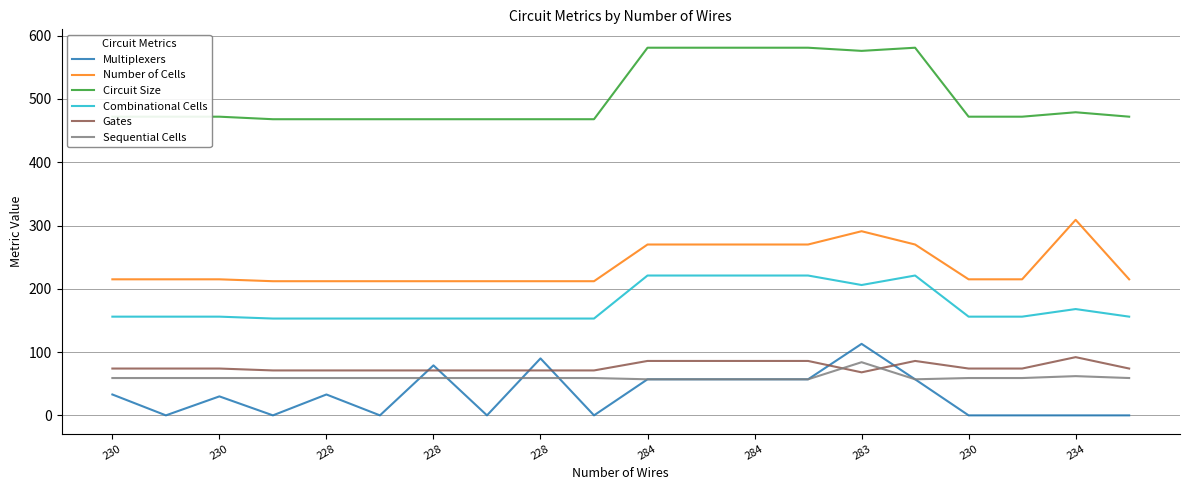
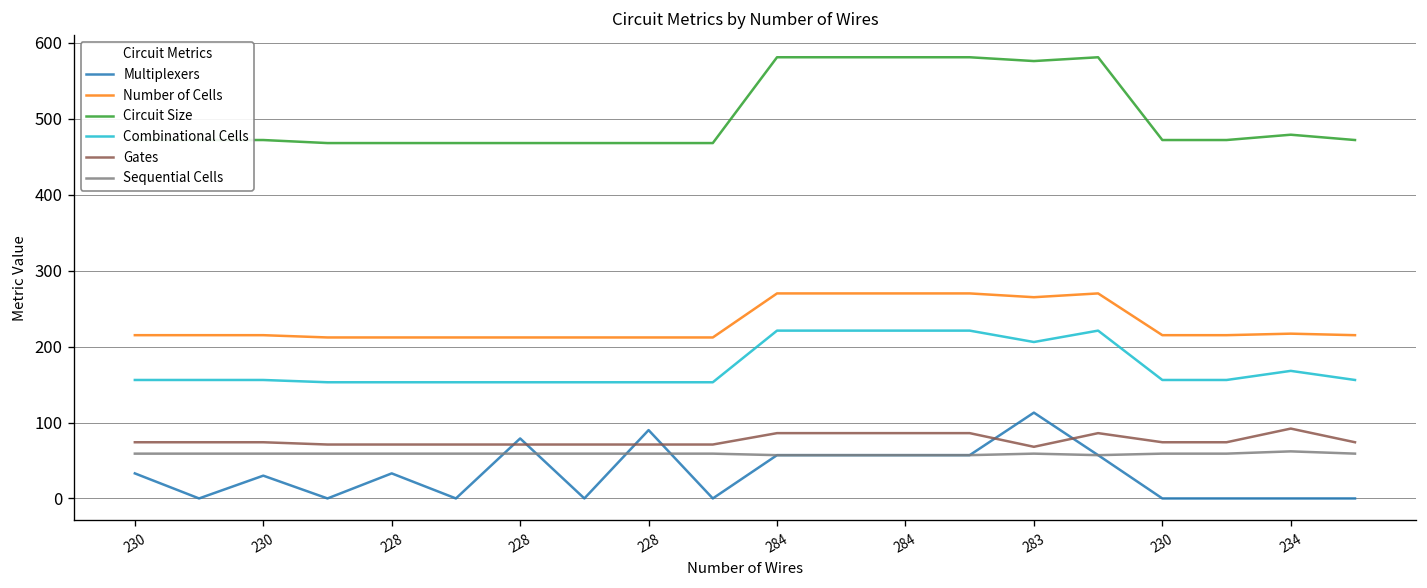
  {
    "Multiplexers": {
      "283": 110,
      "234": 0
    },
    "Number of Cells": {
-     "283": 290,
-     "234": 310
+     "283": 270,
+     "234": 220
    },
    "Circuit Size": {
      "283": 580,
      "234": 480
    },
    "Combinational Cells": {
      "283": 210,
      "234": 170
    },
    "Gates": {
      "283": 70,
      "234": 90
    },
    "Sequential Cells": {
-     "283": 80,
+     "283": 60,
      "234": 60
    }
  }
